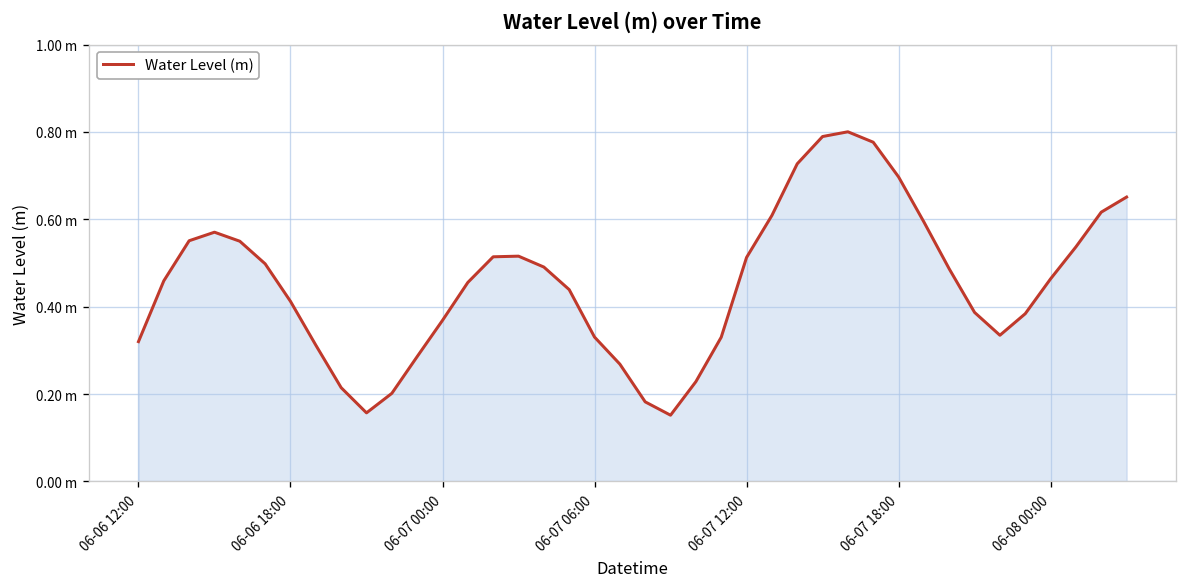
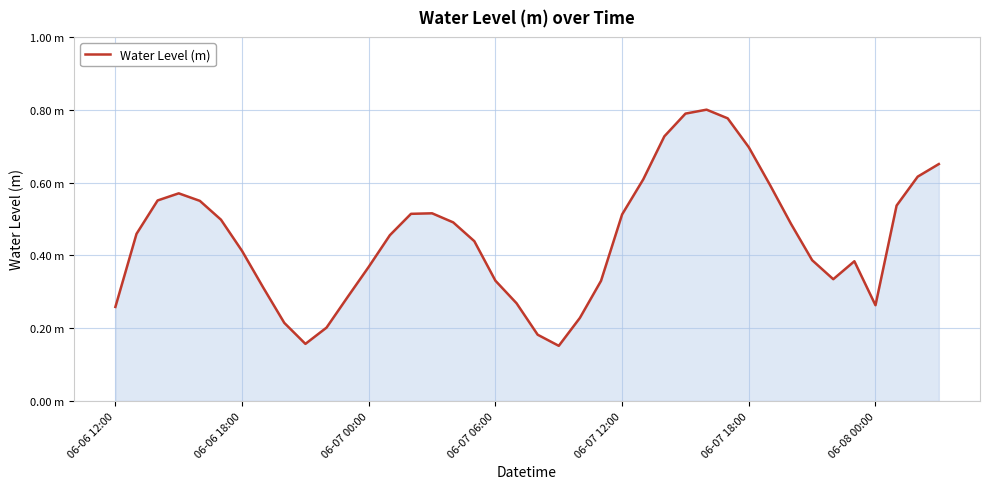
  {
-   "06-06 12:00": "0.32 m",
+   "06-06 12:00": "0.26 m",
    "06-06 18:00": "0.41 m",
    "06-07 00:00": "0.37 m",
    "06-07 06:00": "0.33 m",
    "06-07 12:00": "0.51 m",
    "06-07 18:00": "0.70 m",
-   "06-08 00:00": "0.46 m"
+   "06-08 00:00": "0.26 m"
  }
